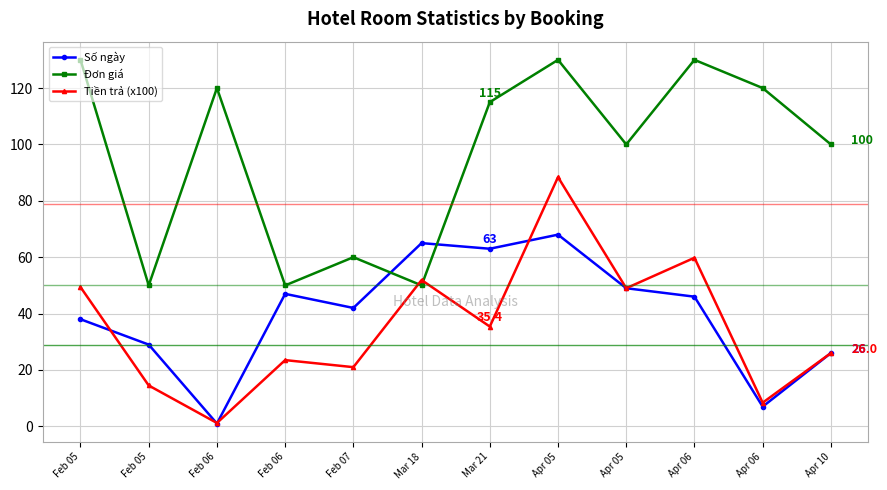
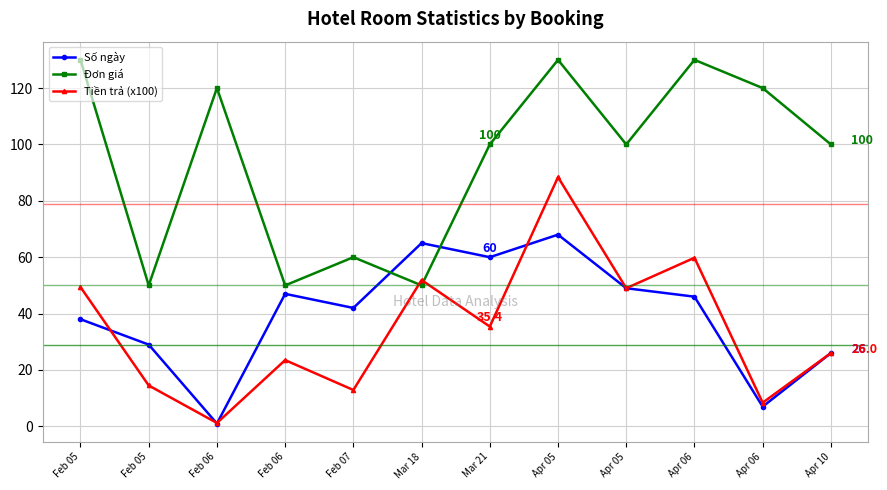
  {
    "Số ngày": {
-     "Mar 21": 63
+     "Mar 21": 60
    },
    "Đơn giá": {
-     "Mar 21": 115,
+     "Mar 21": 100,
      "Apr 10": 100
    },
    "Tiền trả (x100)": {
-     "Feb 07": 21,
+     "Feb 07": 13,
      "Mar 18": 52
    }
  }
